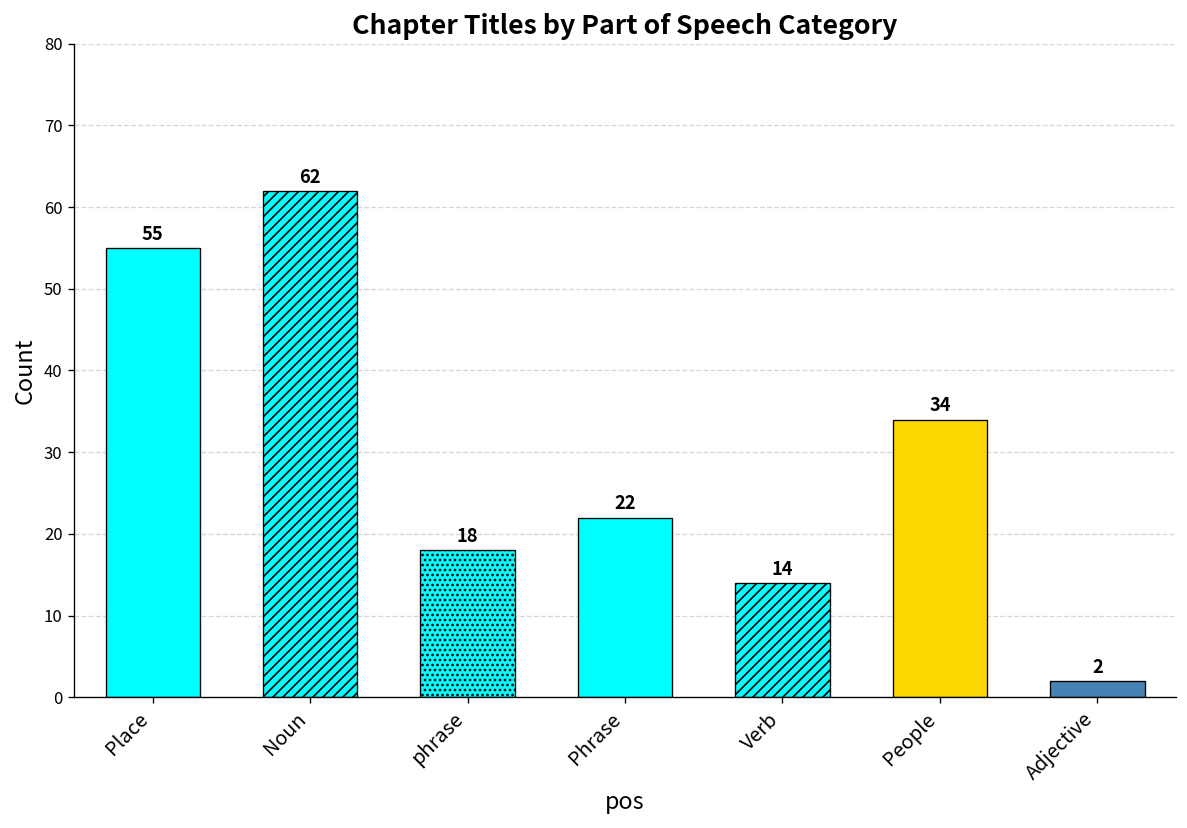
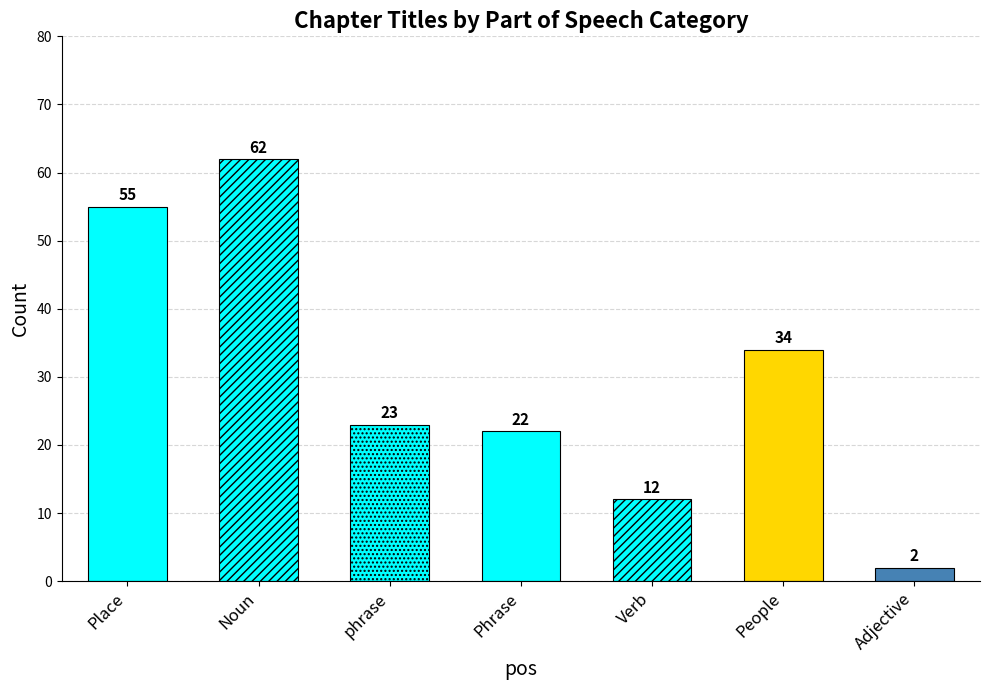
  {
    "Place": 55,
    "Noun": 62,
-   "phrase": 18,
+   "phrase": 23,
    "Phrase": 22,
-   "Verb": 14,
+   "Verb": 12,
    "People": 34,
    "Adjective": 2
  }
